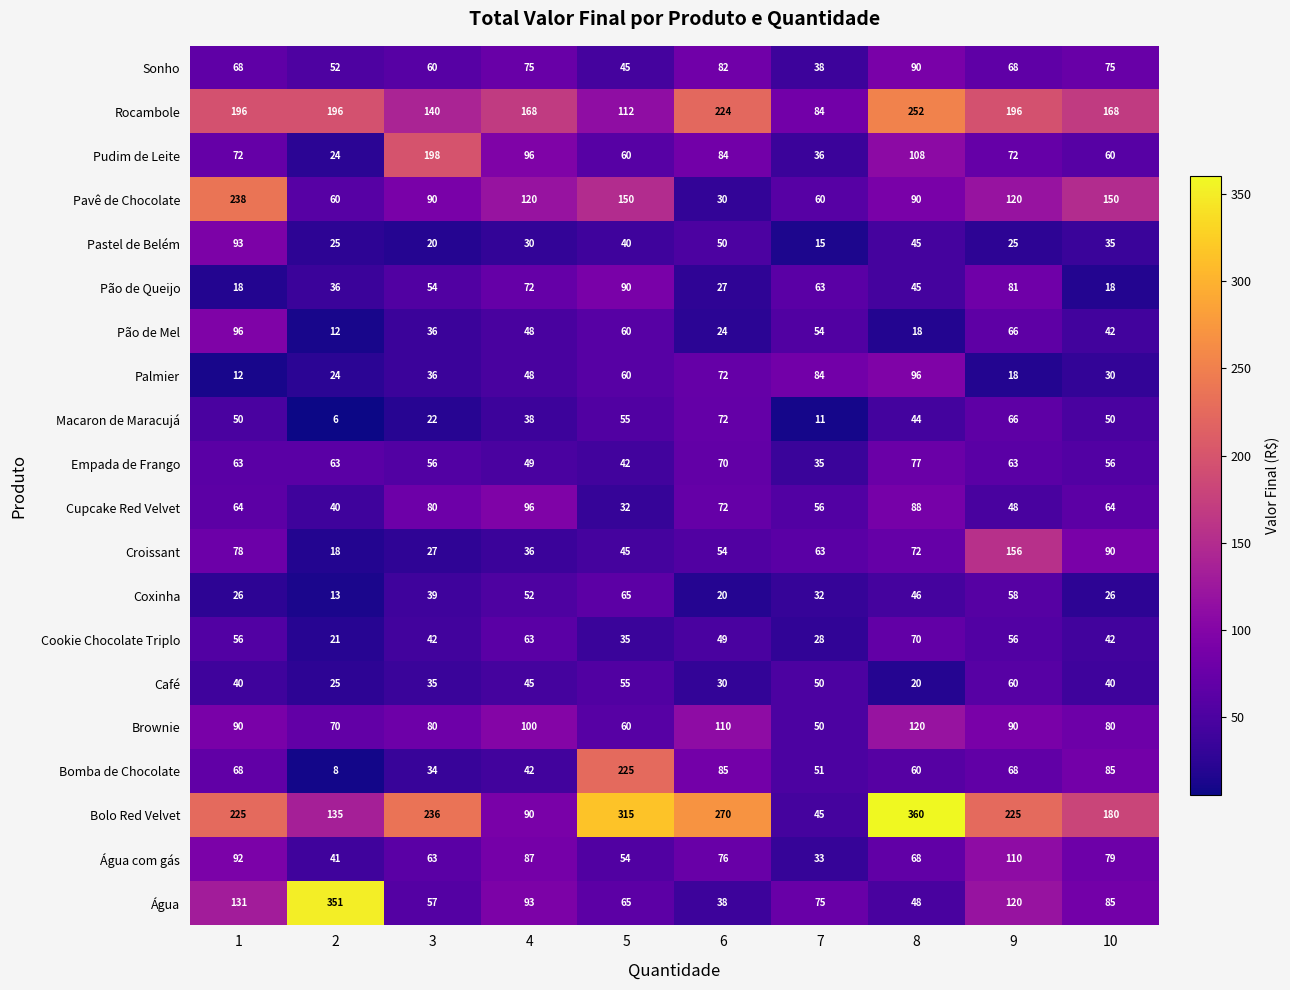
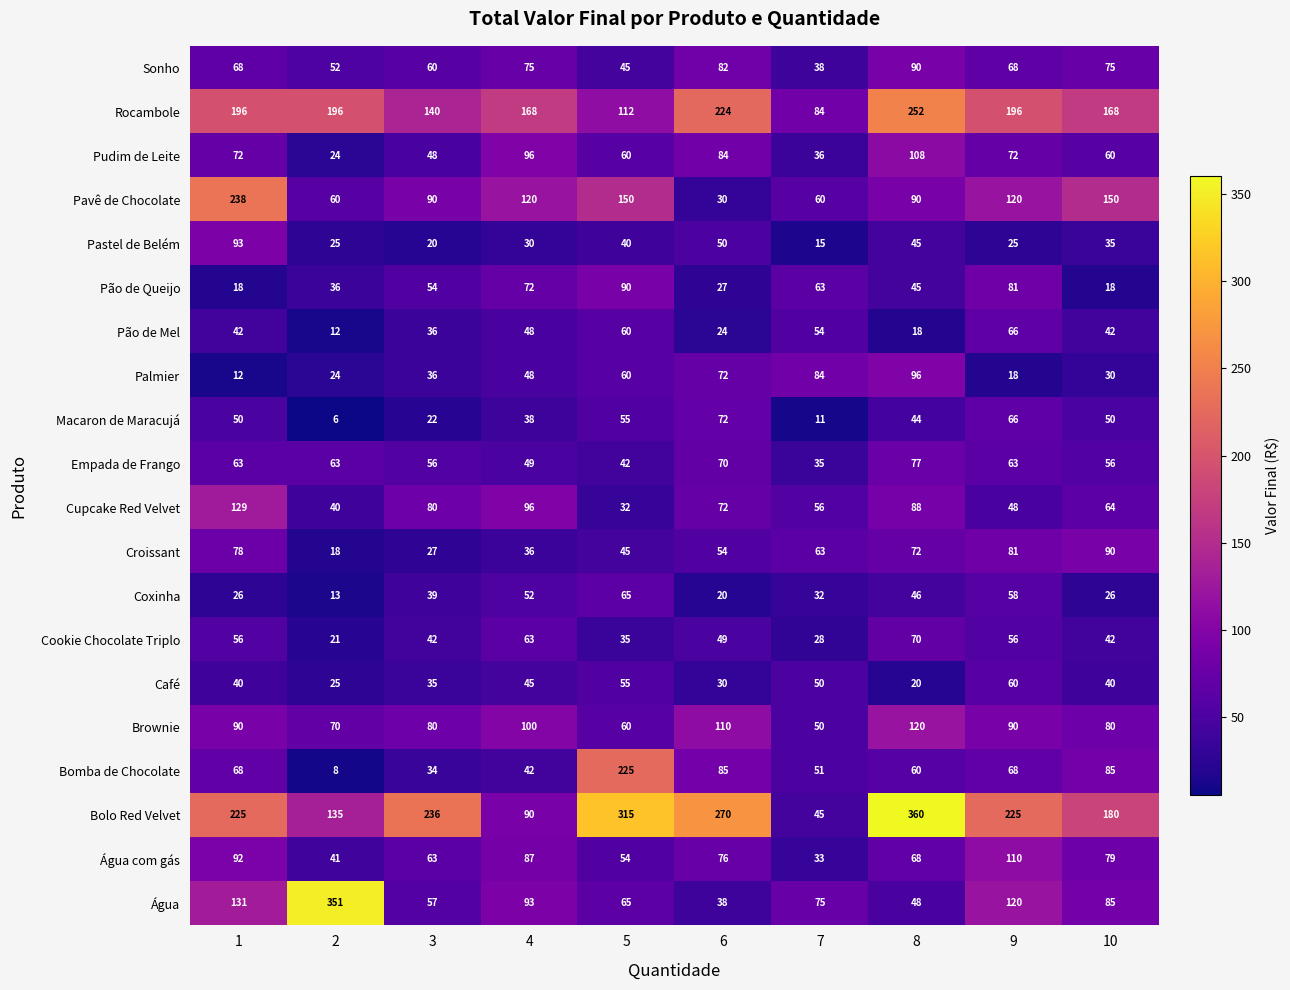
  {
    "Sonho": {
      "1": 68,
      "2": 52,
      "3": 60,
      "4": 75,
      "5": 45,
      "6": 82,
      "7": 38,
      "8": 90,
      "9": 68,
      "10": 75
    },
    "Rocambole": {
      "1": 196,
      "2": 196,
      "3": 140,
      "4": 168,
      "5": 112,
      "6": 224,
      "7": 84,
      "8": 252,
      "9": 196,
      "10": 168
    },
    "Pudim de Leite": {
      "1": 72,
      "2": 24,
-     "3": 198,
+     "3": 48,
      "4": 96,
      "5": 60,
      "6": 84,
      "7": 36,
      "8": 108,
      "9": 72,
      "10": 60
    },
    "Pavê de Chocolate": {
      "1": 238,
      "2": 60,
      "3": 90,
      "4": 120,
      "5": 150,
      "6": 30,
      "7": 60,
      "8": 90,
      "9": 120,
      "10": 150
    },
    "Pastel de Belém": {
      "1": 93,
      "2": 25,
      "3": 20,
      "4": 30,
      "5": 40,
      "6": 50,
      "7": 15,
      "8": 45,
      "9": 25,
      "10": 35
    },
    "Pão de Queijo": {
      "1": 18,
      "2": 36,
      "3": 54,
      "4": 72,
      "5": 90,
      "6": 27,
      "7": 63,
      "8": 45,
      "9": 81,
      "10": 18
    },
    "Pão de Mel": {
-     "1": 96,
+     "1": 42,
      "2": 12,
      "3": 36,
      "4": 48,
      "5": 60,
      "6": 24,
      "7": 54,
      "8": 18,
      "9": 66,
      "10": 42
    },
    "Palmier": {
      "1": 12,
      "2": 24,
      "3": 36,
      "4": 48,
      "5": 60,
      "6": 72,
      "7": 84,
      "8": 96,
      "9": 18,
      "10": 30
    },
    "Macaron de Maracujá": {
      "1": 50,
      "2": 6,
      "3": 22,
      "4": 38,
      "5": 55,
      "6": 72,
      "7": 11,
      "8": 44,
      "9": 66,
      "10": 50
    },
    "Empada de Frango": {
      "1": 63,
      "2": 63,
      "3": 56,
      "4": 49,
      "5": 42,
      "6": 70,
      "7": 35,
      "8": 77,
      "9": 63,
      "10": 56
    },
    "Cupcake Red Velvet": {
-     "1": 64,
+     "1": 129,
      "2": 40,
      "3": 80,
      "4": 96,
      "5": 32,
      "6": 72,
      "7": 56,
      "8": 88,
      "9": 48,
      "10": 64
    },
    "Croissant": {
      "1": 78,
      "2": 18,
      "3": 27,
      "4": 36,
      "5": 45,
      "6": 54,
      "7": 63,
      "8": 72,
-     "9": 156,
+     "9": 81,
      "10": 90
    },
    "Coxinha": {
      "1": 26,
      "2": 13,
      "3": 39,
      "4": 52,
      "5": 65,
      "6": 20,
      "7": 32,
      "8": 46,
      "9": 58,
      "10": 26
    },
    "Cookie Chocolate Triplo": {
      "1": 56,
      "2": 21,
      "3": 42,
      "4": 63,
      "5": 35,
      "6": 49,
      "7": 28,
      "8": 70,
      "9": 56,
      "10": 42
    },
    "Café": {
      "1": 40,
      "2": 25,
      "3": 35,
      "4": 45,
      "5": 55,
      "6": 30,
      "7": 50,
      "8": 20,
      "9": 60,
      "10": 40
    },
    "Brownie": {
      "1": 90,
      "2": 70,
      "3": 80,
      "4": 100,
      "5": 60,
      "6": 110,
      "7": 50,
      "8": 120,
      "9": 90,
      "10": 80
    },
    "Bomba de Chocolate": {
      "1": 68,
      "2": 8,
      "3": 34,
      "4": 42,
      "5": 225,
      "6": 85,
      "7": 51,
      "8": 60,
      "9": 68,
      "10": 85
    },
    "Bolo Red Velvet": {
      "1": 225,
      "2": 135,
      "3": 236,
      "4": 90,
      "5": 315,
      "6": 270,
      "7": 45,
      "8": 360,
      "9": 225,
      "10": 180
    },
    "Água com gás": {
      "1": 92,
      "2": 41,
      "3": 63,
      "4": 87,
      "5": 54,
      "6": 76,
      "7": 33,
      "8": 68,
      "9": 110,
      "10": 79
    },
    "Água": {
      "1": 131,
      "2": 351,
      "3": 57,
      "4": 93,
      "5": 65,
      "6": 38,
      "7": 75,
      "8": 48,
      "9": 120,
      "10": 85
    }
  }
